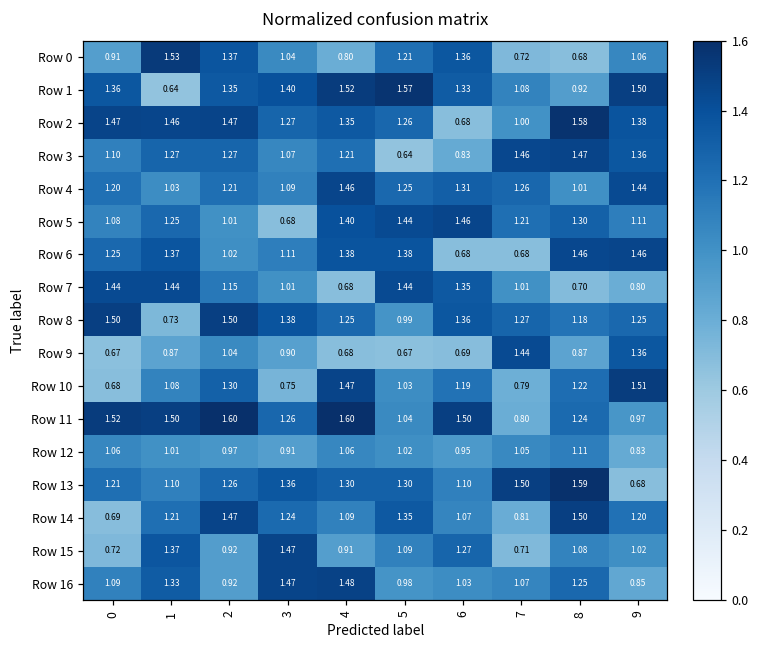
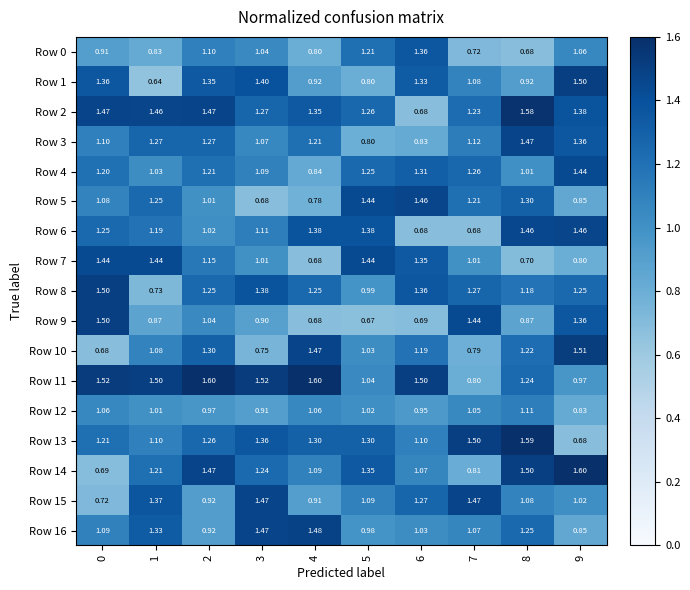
  {
    "Row 0": {
      "0": 0.91,
-     "1": 1.53,
-     "2": 1.37,
+     "1": 0.83,
+     "2": 1.10,
      "3": 1.04,
      "4": 0.80,
      "5": 1.21,
      "6": 1.36,
      "7": 0.72,
      "8": 0.68,
      "9": 1.06
    },
    "Row 1": {
      "0": 1.36,
      "1": 0.64,
      "2": 1.35,
      "3": 1.40,
-     "4": 1.52,
-     "5": 1.57,
+     "4": 0.92,
+     "5": 0.80,
      "6": 1.33,
      "7": 1.08,
      "8": 0.92,
      "9": 1.50
    },
    "Row 2": {
      "0": 1.47,
      "1": 1.46,
      "2": 1.47,
      "3": 1.27,
      "4": 1.35,
      "5": 1.26,
      "6": 0.68,
-     "7": 1.00,
+     "7": 1.23,
      "8": 1.58,
      "9": 1.38
    },
    "Row 3": {
      "0": 1.10,
      "1": 1.27,
      "2": 1.27,
      "3": 1.07,
      "4": 1.21,
-     "5": 0.64,
+     "5": 0.80,
      "6": 0.83,
-     "7": 1.46,
+     "7": 1.12,
      "8": 1.47,
      "9": 1.36
    },
    "Row 4": {
      "0": 1.20,
      "1": 1.03,
      "2": 1.21,
      "3": 1.09,
-     "4": 1.46,
+     "4": 0.84,
      "5": 1.25,
      "6": 1.31,
      "7": 1.26,
      "8": 1.01,
      "9": 1.44
    },
    "Row 5": {
      "0": 1.08,
      "1": 1.25,
      "2": 1.01,
      "3": 0.68,
-     "4": 1.40,
+     "4": 0.78,
      "5": 1.44,
      "6": 1.46,
      "7": 1.21,
      "8": 1.30,
-     "9": 1.11
+     "9": 0.85
    },
    "Row 6": {
      "0": 1.25,
-     "1": 1.37,
+     "1": 1.19,
      "2": 1.02,
      "3": 1.11,
      "4": 1.38,
      "5": 1.38,
      "6": 0.68,
      "7": 0.68,
      "8": 1.46,
      "9": 1.46
    },
    "Row 7": {
      "0": 1.44,
      "1": 1.44,
      "2": 1.15,
      "3": 1.01,
      "4": 0.68,
      "5": 1.44,
      "6": 1.35,
      "7": 1.01,
      "8": 0.70,
      "9": 0.80
    },
    "Row 8": {
      "0": 1.50,
      "1": 0.73,
-     "2": 1.50,
+     "2": 1.25,
      "3": 1.38,
      "4": 1.25,
      "5": 0.99,
      "6": 1.36,
      "7": 1.27,
      "8": 1.18,
      "9": 1.25
    },
    "Row 9": {
-     "0": 0.67,
+     "0": 1.50,
      "1": 0.87,
      "2": 1.04,
      "3": 0.90,
      "4": 0.68,
      "5": 0.67,
      "6": 0.69,
      "7": 1.44,
      "8": 0.87,
      "9": 1.36
    },
    "Row 10": {
      "0": 0.68,
      "1": 1.08,
      "2": 1.30,
      "3": 0.75,
      "4": 1.47,
      "5": 1.03,
      "6": 1.19,
      "7": 0.79,
      "8": 1.22,
      "9": 1.51
    },
    "Row 11": {
      "0": 1.52,
      "1": 1.50,
      "2": 1.60,
-     "3": 1.26,
+     "3": 1.52,
      "4": 1.60,
      "5": 1.04,
      "6": 1.50,
      "7": 0.80,
      "8": 1.24,
      "9": 0.97
    },
    "Row 12": {
      "0": 1.06,
      "1": 1.01,
      "2": 0.97,
      "3": 0.91,
      "4": 1.06,
      "5": 1.02,
      "6": 0.95,
      "7": 1.05,
      "8": 1.11,
      "9": 0.83
    },
    "Row 13": {
      "0": 1.21,
      "1": 1.10,
      "2": 1.26,
      "3": 1.36,
      "4": 1.30,
      "5": 1.30,
      "6": 1.10,
      "7": 1.50,
      "8": 1.59,
      "9": 0.68
    },
    "Row 14": {
      "0": 0.69,
      "1": 1.21,
      "2": 1.47,
      "3": 1.24,
      "4": 1.09,
      "5": 1.35,
      "6": 1.07,
      "7": 0.81,
      "8": 1.50,
-     "9": 1.20
+     "9": 1.60
    },
    "Row 15": {
      "0": 0.72,
      "1": 1.37,
      "2": 0.92,
      "3": 1.47,
      "4": 0.91,
      "5": 1.09,
      "6": 1.27,
-     "7": 0.71,
+     "7": 1.47,
      "8": 1.08,
      "9": 1.02
    },
    "Row 16": {
      "0": 1.09,
      "1": 1.33,
      "2": 0.92,
      "3": 1.47,
      "4": 1.48,
      "5": 0.98,
      "6": 1.03,
      "7": 1.07,
      "8": 1.25,
      "9": 0.85
    }
  }
